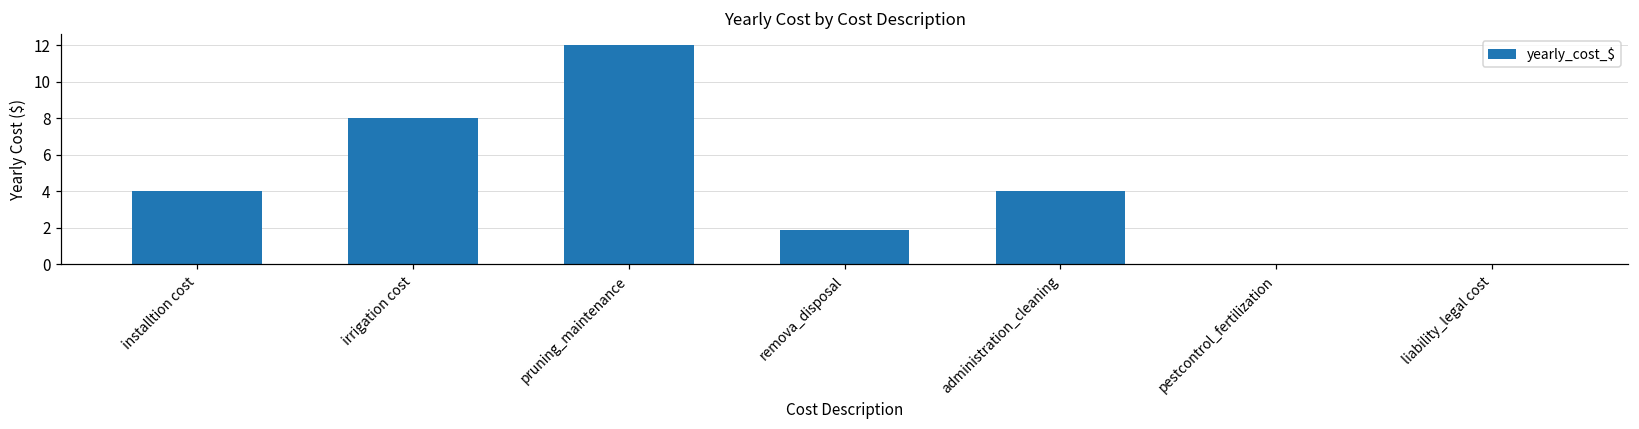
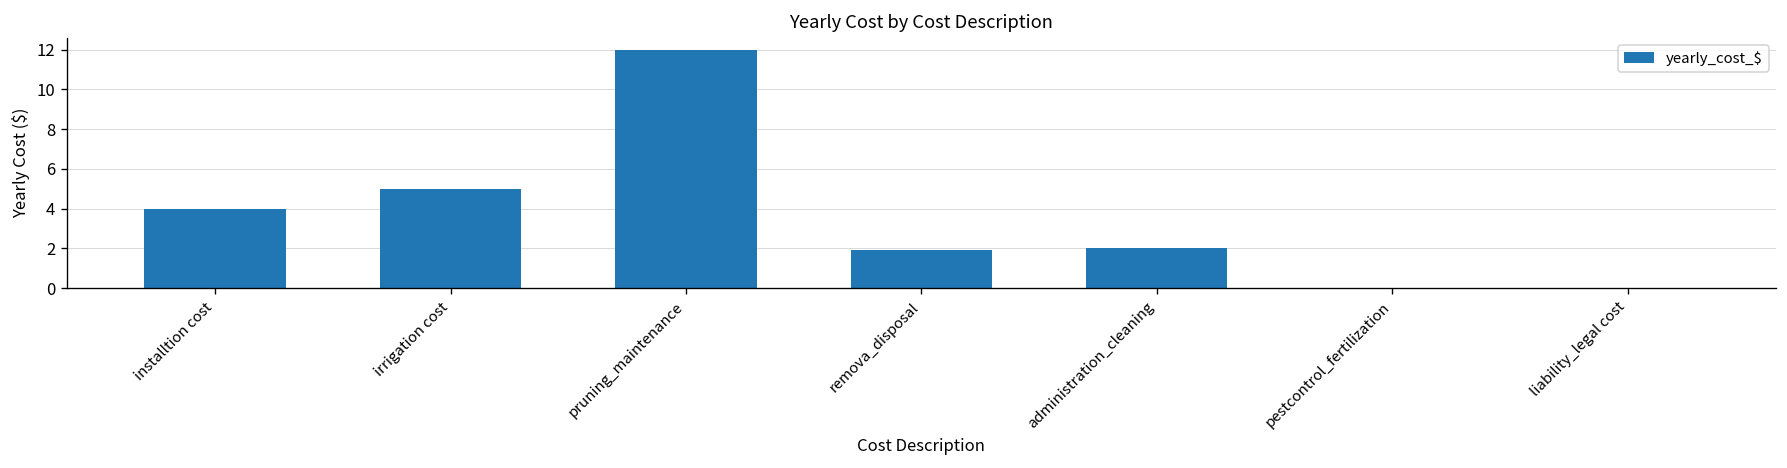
  {
    "installtion cost": 4,
-   "irrigation cost": 8,
+   "irrigation cost": 5,
    "pruning_maintenance": 12,
    "remova_disposal": 2,
-   "administration_cleaning": 4
+   "administration_cleaning": 2
  }
